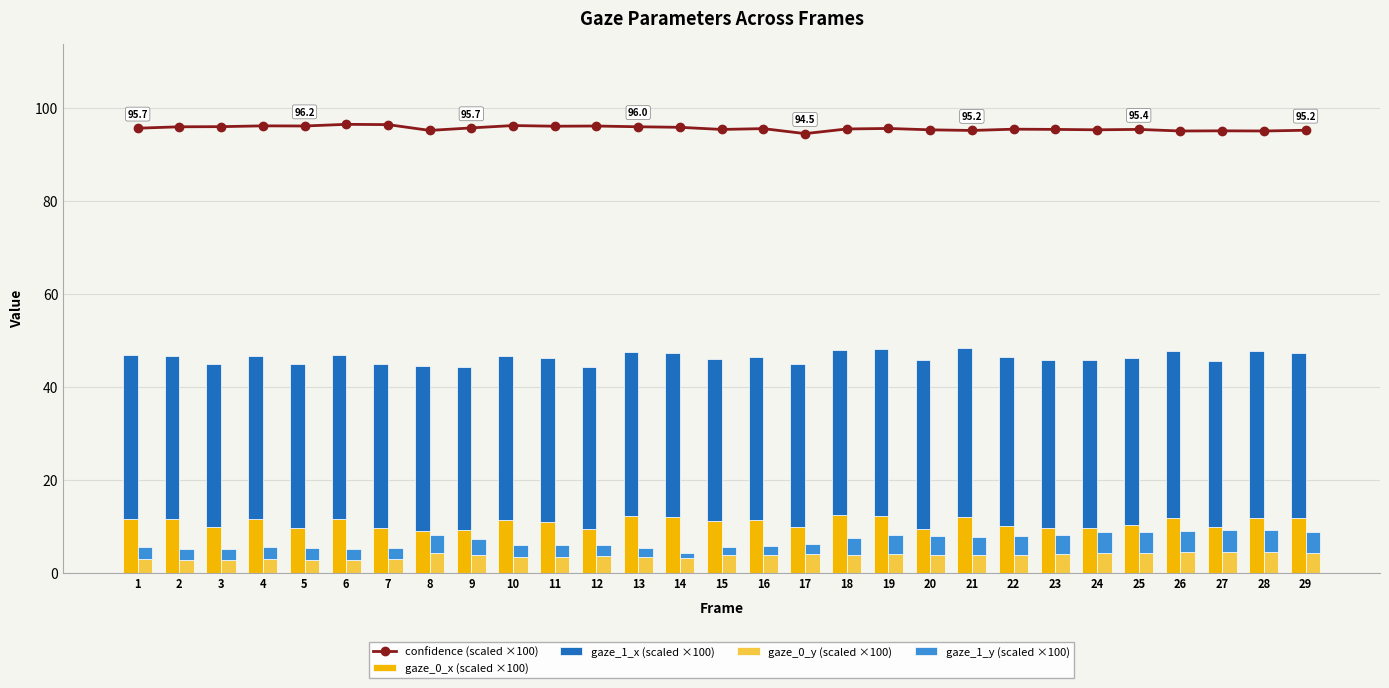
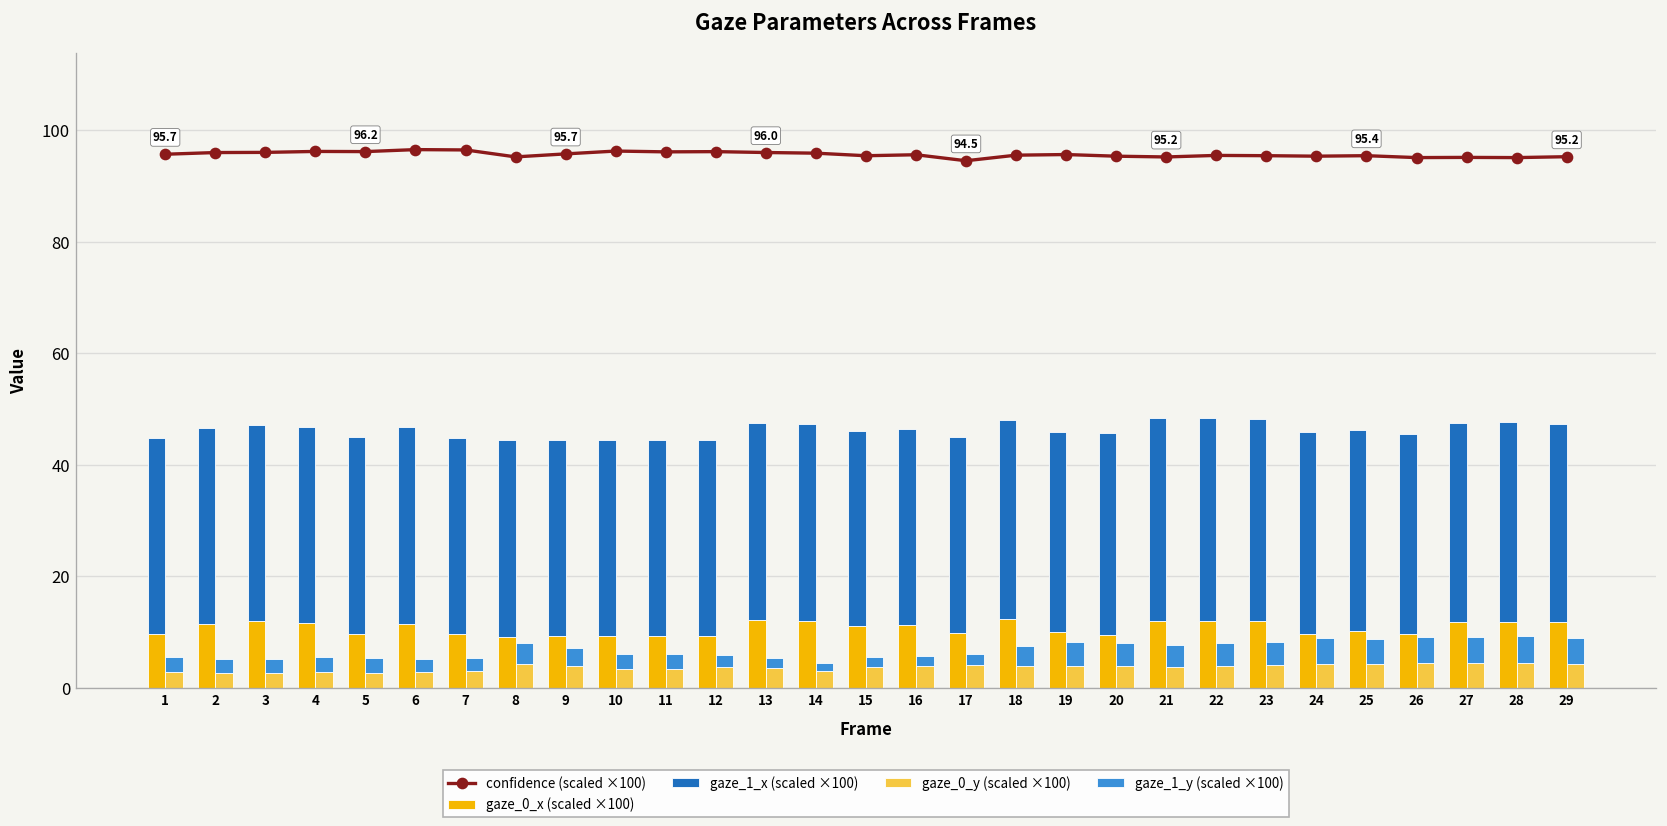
  {
    "gaze_0_x (scaled ×100)": {
-     "1": 12,
+     "1": 10,
      "2": 11,
-     "3": 10,
+     "3": 12,
      "4": 12,
      "5": 10,
      "6": 11,
      "7": 10,
      "8": 9,
      "9": 9,
-     "10": 11,
-     "11": 11,
+     "10": 9,
+     "11": 9,
      "12": 9,
      "13": 12,
      "14": 12,
      "15": 11,
      "16": 11,
      "17": 10,
      "18": 12,
-     "19": 12,
+     "19": 10,
      "20": 9,
      "21": 12,
-     "22": 10,
-     "23": 10,
+     "22": 12,
+     "23": 12,
      "24": 10,
      "25": 10,
-     "26": 12,
-     "27": 10,
+     "26": 10,
+     "27": 12,
      "28": 12,
      "29": 12
    },
    "confidence (scaled ×100)": {
      "2": 96,
      "3": 96,
      "4": 96,
      "6": 97,
      "7": 96,
      "8": 95,
      "10": 96,
      "11": 96,
      "12": 96,
      "14": 96,
      "15": 95,
      "16": 96,
      "18": 96,
      "19": 96,
      "20": 95,
      "22": 95,
      "23": 95,
      "24": 95,
      "26": 95,
      "27": 95,
      "28": 95
    },
    "gaze_0_y (scaled ×100)": {
      "1": 3,
      "2": 3,
      "3": 3,
      "4": 3,
      "5": 3,
      "6": 3,
      "7": 3,
      "8": 4,
      "9": 4,
      "10": 3,
      "11": 3,
      "12": 4,
      "13": 3,
      "14": 3,
      "15": 4,
      "16": 4,
      "17": 4,
      "18": 4,
      "19": 4,
      "20": 4,
      "21": 4,
      "22": 4,
      "23": 4,
      "24": 4,
      "25": 4,
      "26": 4,
      "27": 4,
      "28": 4,
      "29": 4
    }
  }
